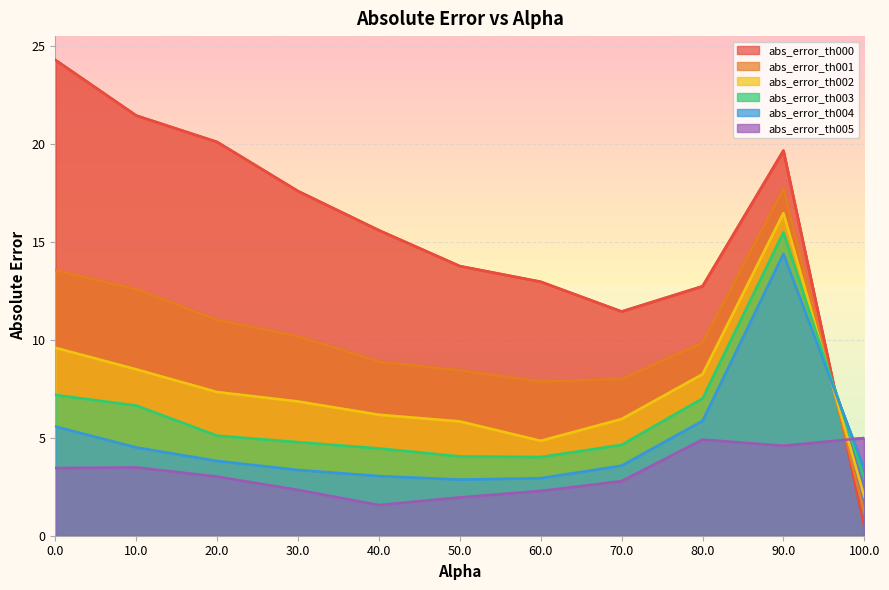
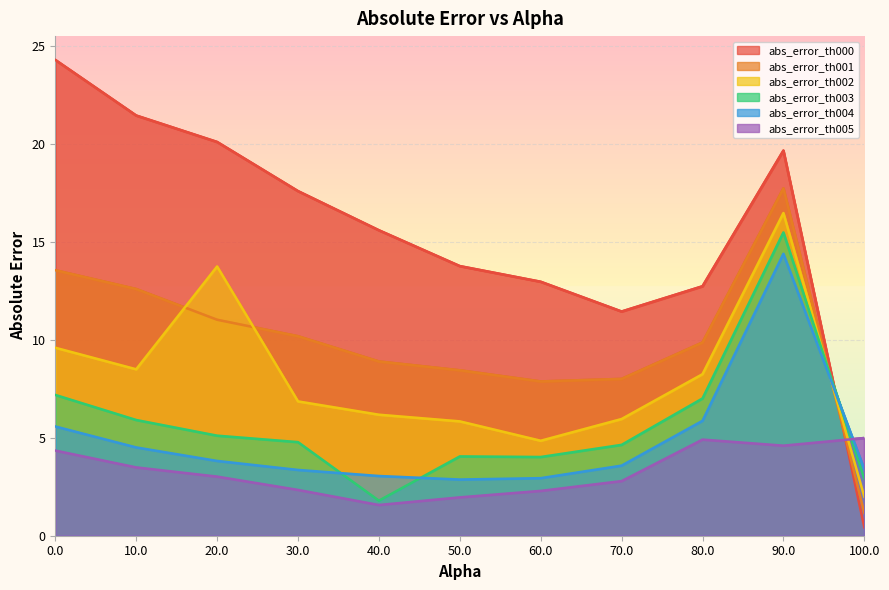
  {
    "abs_error_th002": {
      "0.0": 9.6,
      "10.0": 8.5,
-     "20.0": 7.3,
+     "20.0": 13.8,
      "30.0": 6.9,
      "40.0": 6.2,
      "50.0": 5.8,
      "60.0": 4.9,
      "70.0": 6.0,
      "80.0": 8.3,
      "90.0": 16.5,
      "100.0": 2.0
    },
    "abs_error_th003": {
      "0.0": 7.2,
-     "10.0": 6.7,
+     "10.0": 5.9,
      "20.0": 5.1,
      "30.0": 4.8,
-     "40.0": 4.5,
+     "40.0": 1.8,
      "50.0": 4.1,
      "60.0": 4.0,
      "70.0": 4.6,
      "80.0": 7.0,
      "90.0": 15.5,
      "100.0": 2.9
    },
    "abs_error_th004": {
      "0.0": 5.6,
      "10.0": 4.5,
      "20.0": 3.8,
      "30.0": 3.4,
      "40.0": 3.1,
      "50.0": 2.9,
      "60.0": 2.9,
      "70.0": 3.6,
      "80.0": 5.9,
      "90.0": 14.4,
      "100.0": 3.4
    },
    "abs_error_th005": {
-     "0.0": 3.5,
+     "0.0": 4.4,
      "10.0": 3.5,
      "20.0": 3.0,
      "30.0": 2.3,
      "40.0": 1.6,
      "50.0": 2.0,
      "60.0": 2.3,
      "70.0": 2.8,
      "80.0": 4.9,
      "90.0": 4.6,
      "100.0": 5.0
    }
  }
